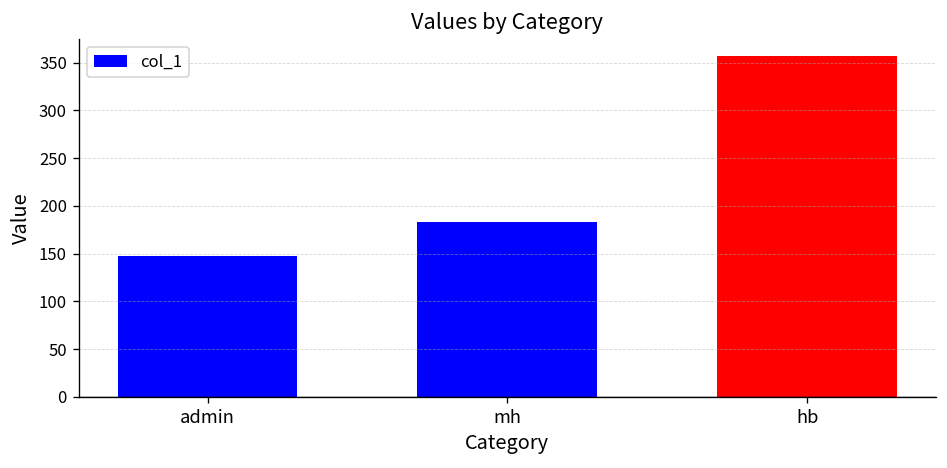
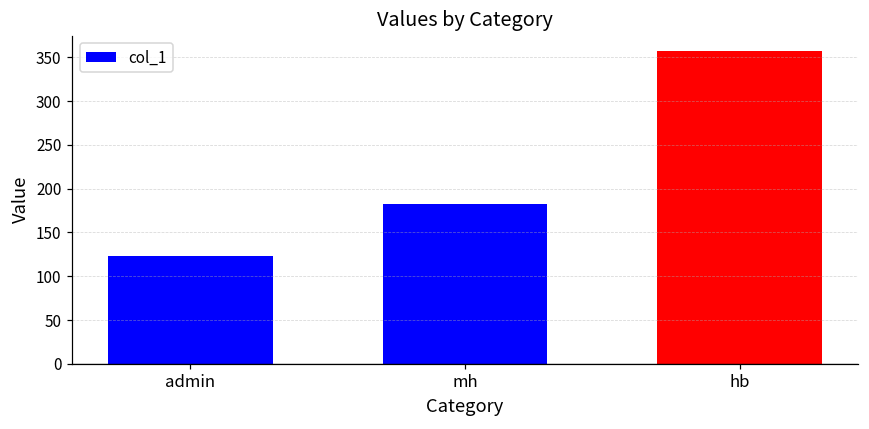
  {
-   "admin": 150,
+   "admin": 120,
    "mh": 180,
    "hb": 360
  }
